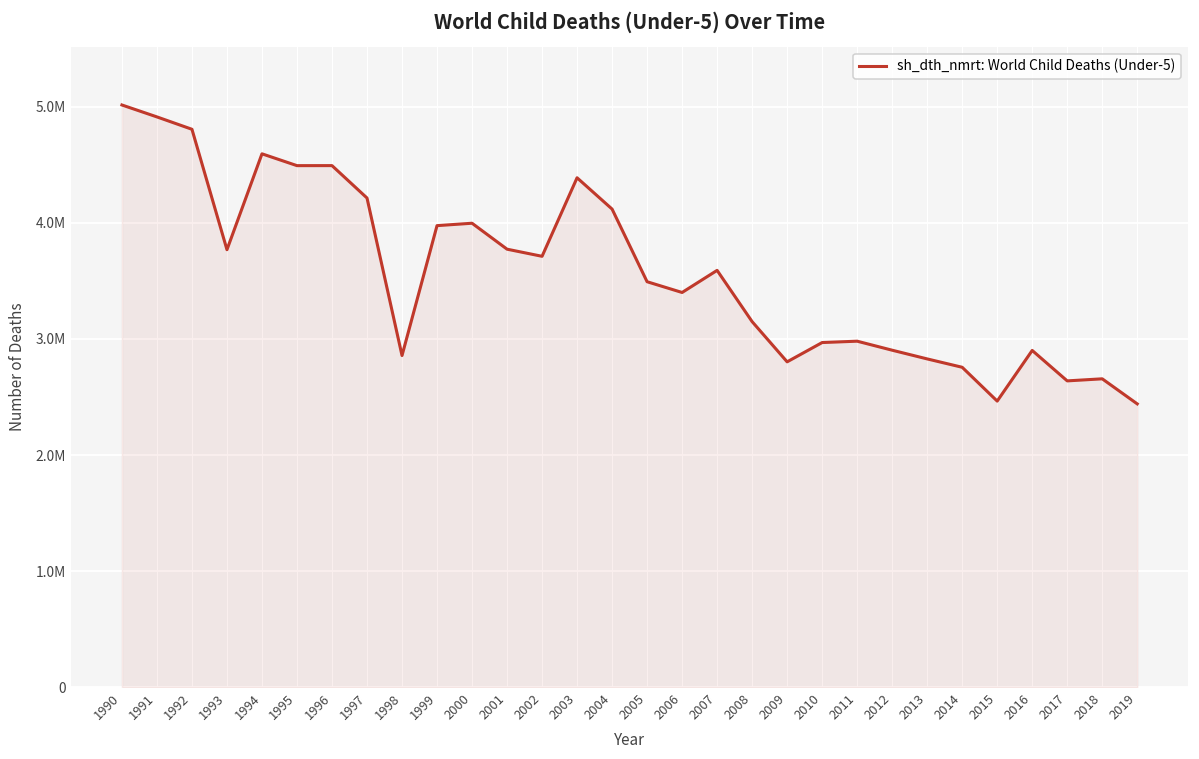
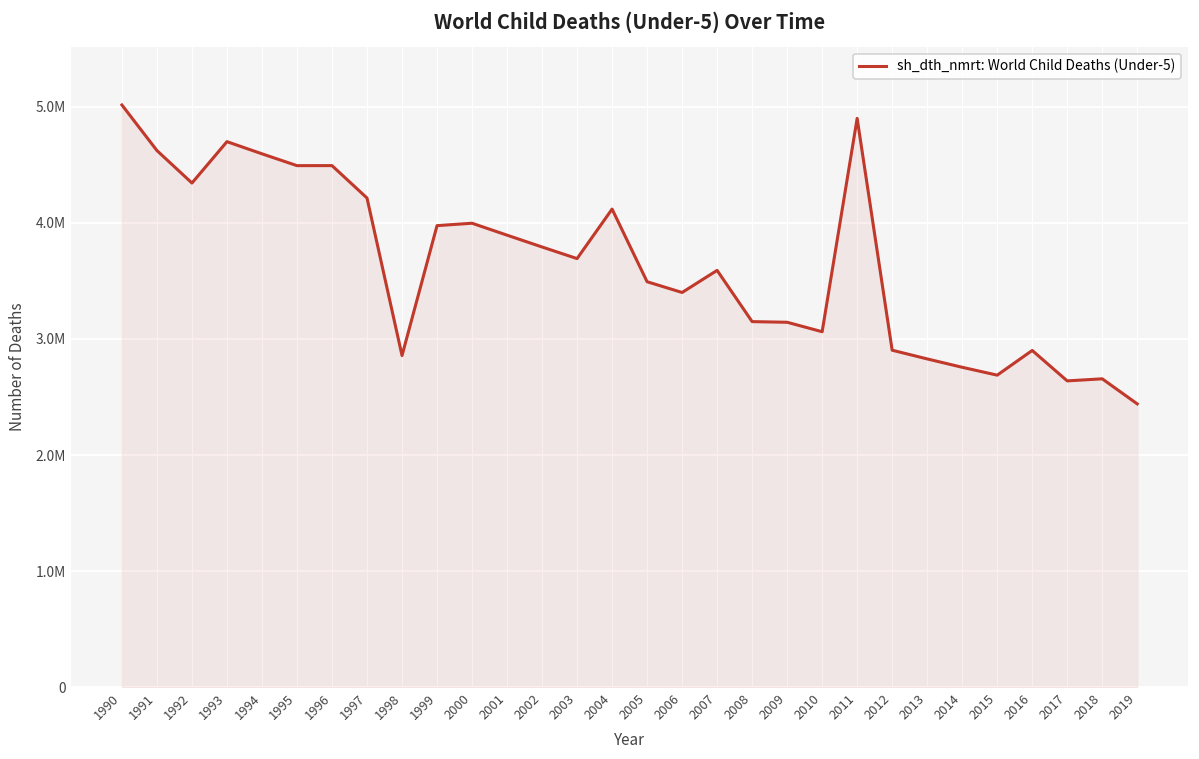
  {
    "1990": 5010000,
-   "1991": 4910000,
-   "1992": 4800000,
-   "1993": 3770000,
+   "1991": 4620000,
+   "1992": 4340000,
+   "1993": 4700000,
    "1994": 4590000,
    "1995": 4490000,
    "1996": 4490000,
    "1997": 4210000,
    "1998": 2860000,
    "1999": 3970000,
    "2000": 4000000,
-   "2001": 3770000,
-   "2002": 3710000,
-   "2003": 4390000,
+   "2001": 3890000,
+   "2002": 3790000,
+   "2003": 3690000,
    "2004": 4120000,
    "2005": 3490000,
    "2006": 3400000,
    "2007": 3590000,
    "2008": 3150000,
-   "2009": 2800000,
-   "2010": 2970000,
-   "2011": 2980000,
+   "2009": 3140000,
+   "2010": 3060000,
+   "2011": 4900000,
    "2012": 2900000,
    "2013": 2830000,
    "2014": 2760000,
-   "2015": 2460000,
+   "2015": 2690000,
    "2016": 2900000,
    "2017": 2640000,
    "2018": 2660000,
    "2019": 2440000
  }
